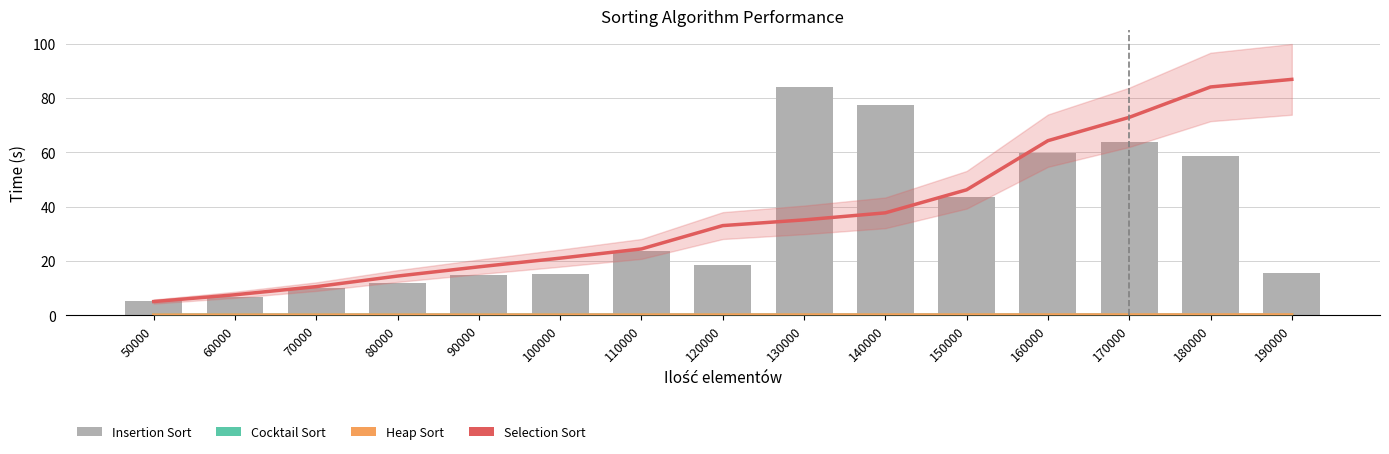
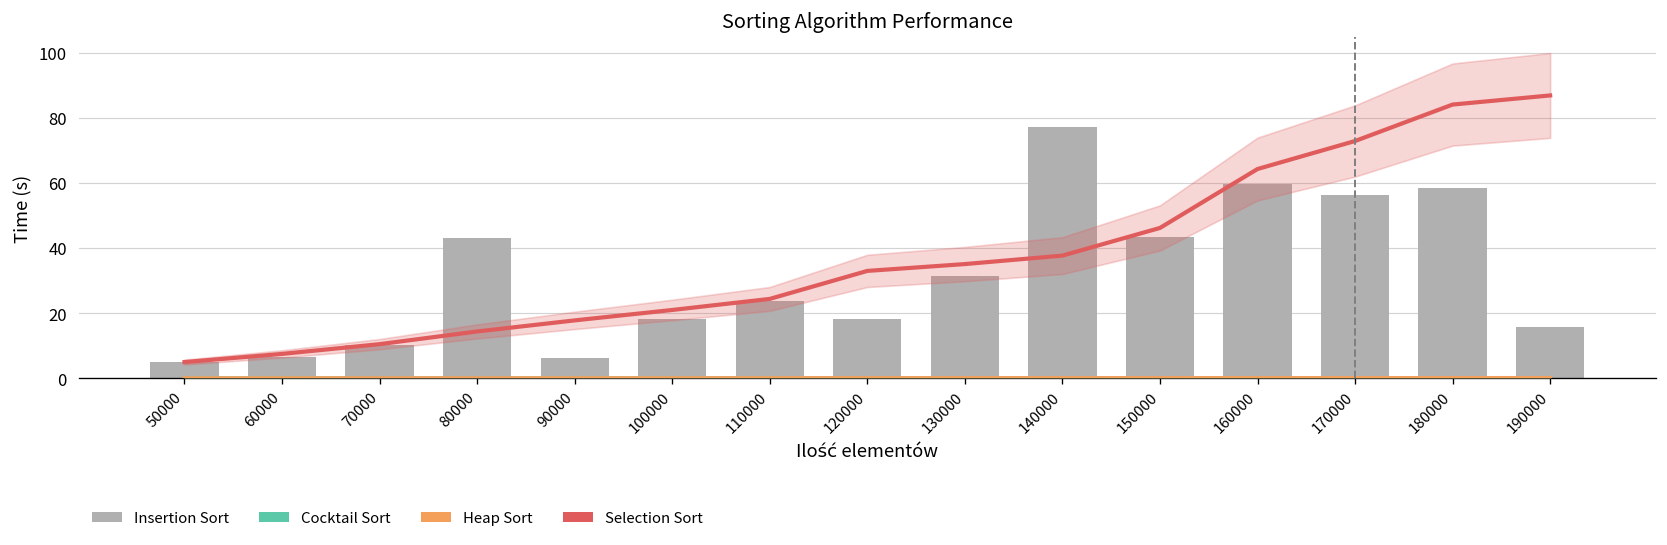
  {
    "Heap Sort": {
      "50000": 0,
      "60000": 0,
      "70000": 0,
      "80000": 0,
      "90000": 0,
      "100000": 0,
      "110000": 0,
      "120000": 0,
      "130000": 0,
      "140000": 0,
      "150000": 0,
      "160000": 0,
      "170000": 0,
      "180000": 0,
      "190000": 0
    },
    "Insertion Sort": {
      "50000": 5,
      "60000": 7,
      "70000": 10,
-     "80000": 12,
-     "90000": 15,
-     "100000": 15,
+     "80000": 43,
+     "90000": 6,
+     "100000": 18,
      "110000": 24,
      "120000": 18,
-     "130000": 84,
+     "130000": 31,
      "140000": 77,
      "150000": 43,
      "160000": 60,
-     "170000": 64,
+     "170000": 56,
      "180000": 59,
      "190000": 16
    }
  }
